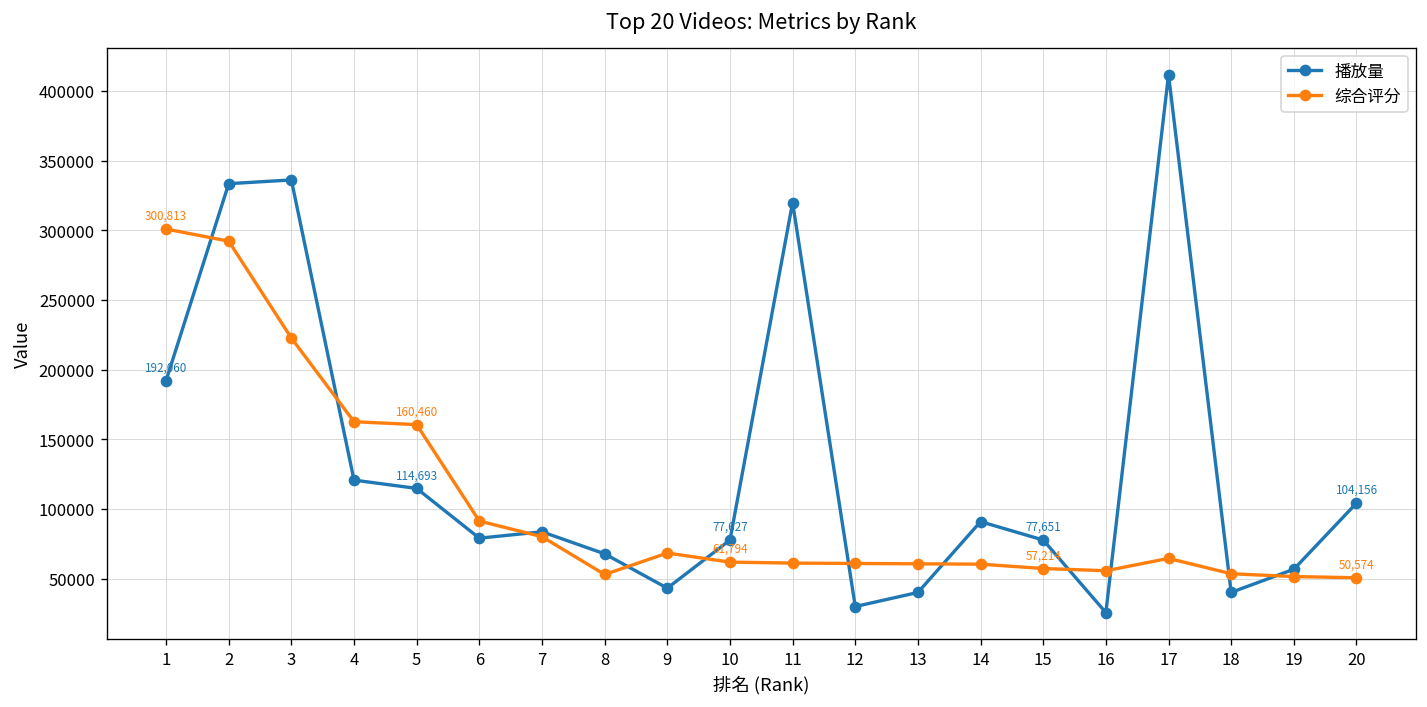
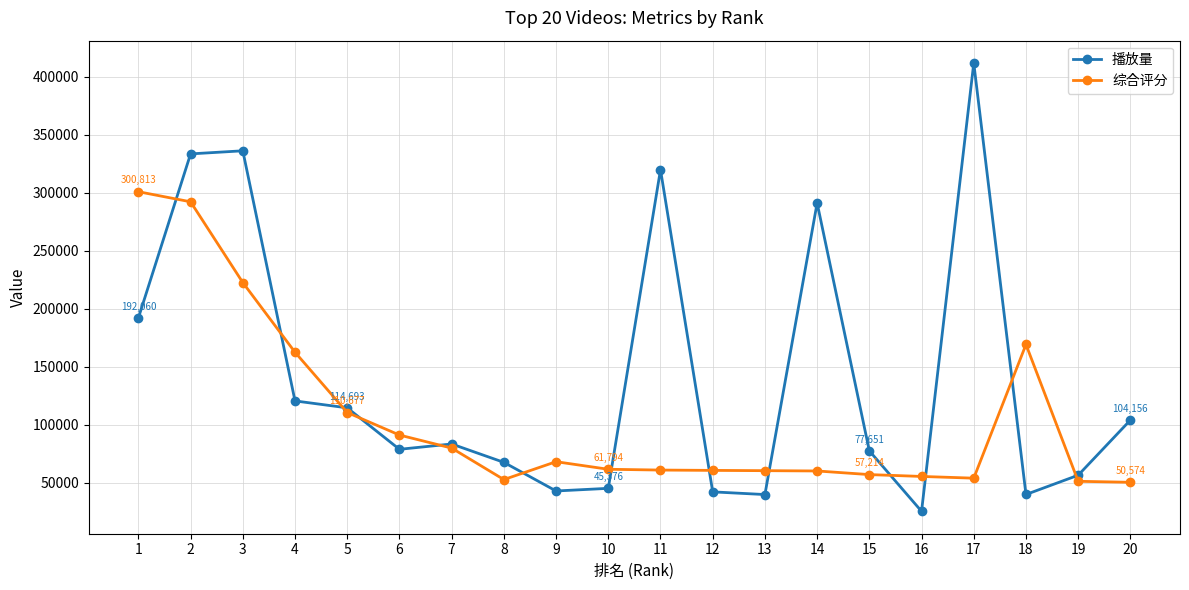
  {
    "播放量": {
      "1": "192,060",
      "5": "114,693",
-     "10": "77,627",
-     "12": "30000",
-     "14": "91000",
+     "10": "45,376",
+     "12": "42000",
+     "14": "291000",
      "15": "77,651",
      "20": "104,156"
    },
    "综合评分": {
      "1": "300,813",
-     "5": "160,460",
+     "5": "110,677",
      "15": "57,214",
-     "17": "64000",
-     "18": "53000",
+     "17": "54000",
+     "18": "169000",
      "20": "50,574"
    }
  }
